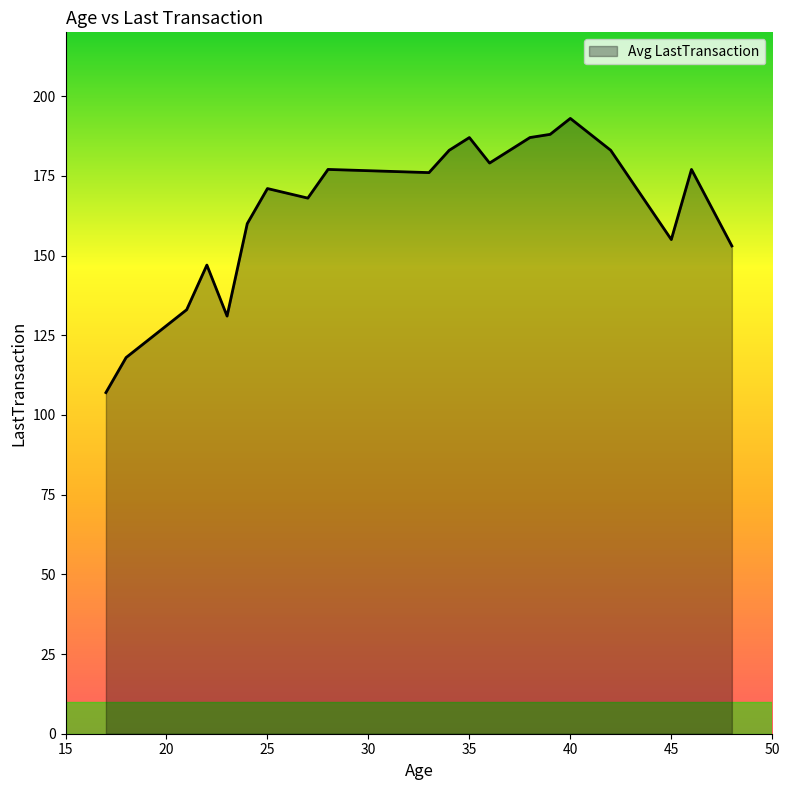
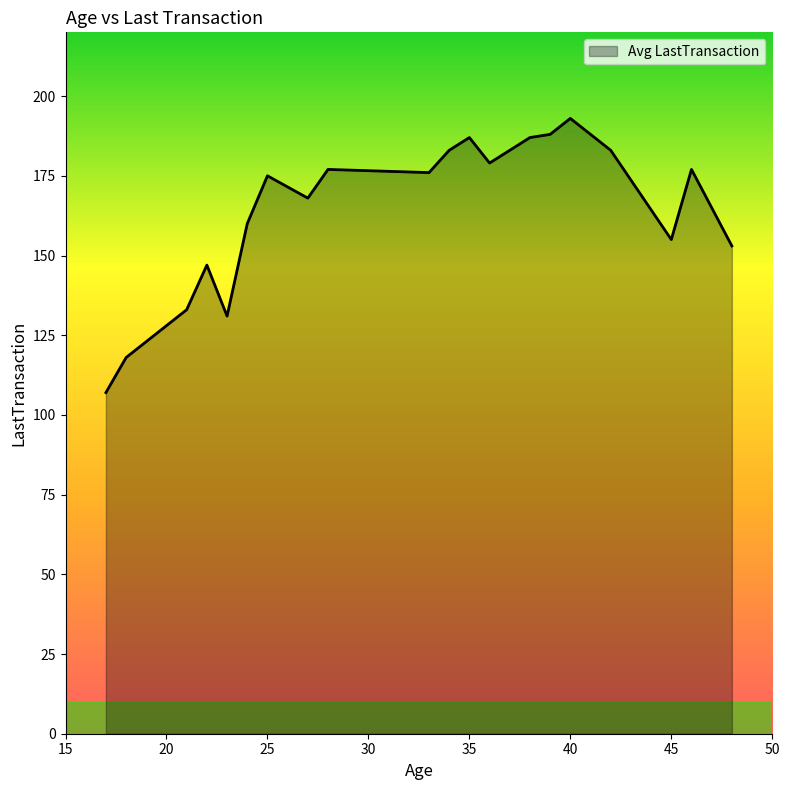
  {
-   "25": 171,
+   "25": 175,
    "35": 187,
    "40": 193,
    "45": 155
  }
